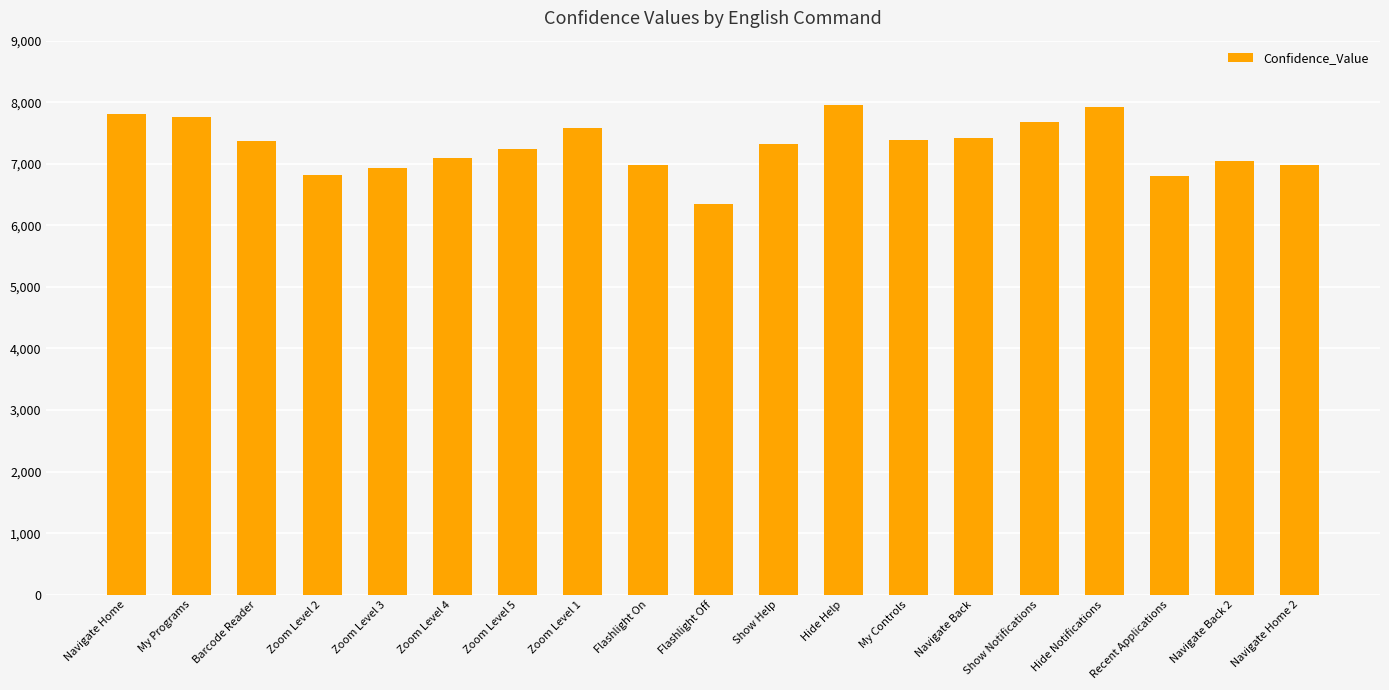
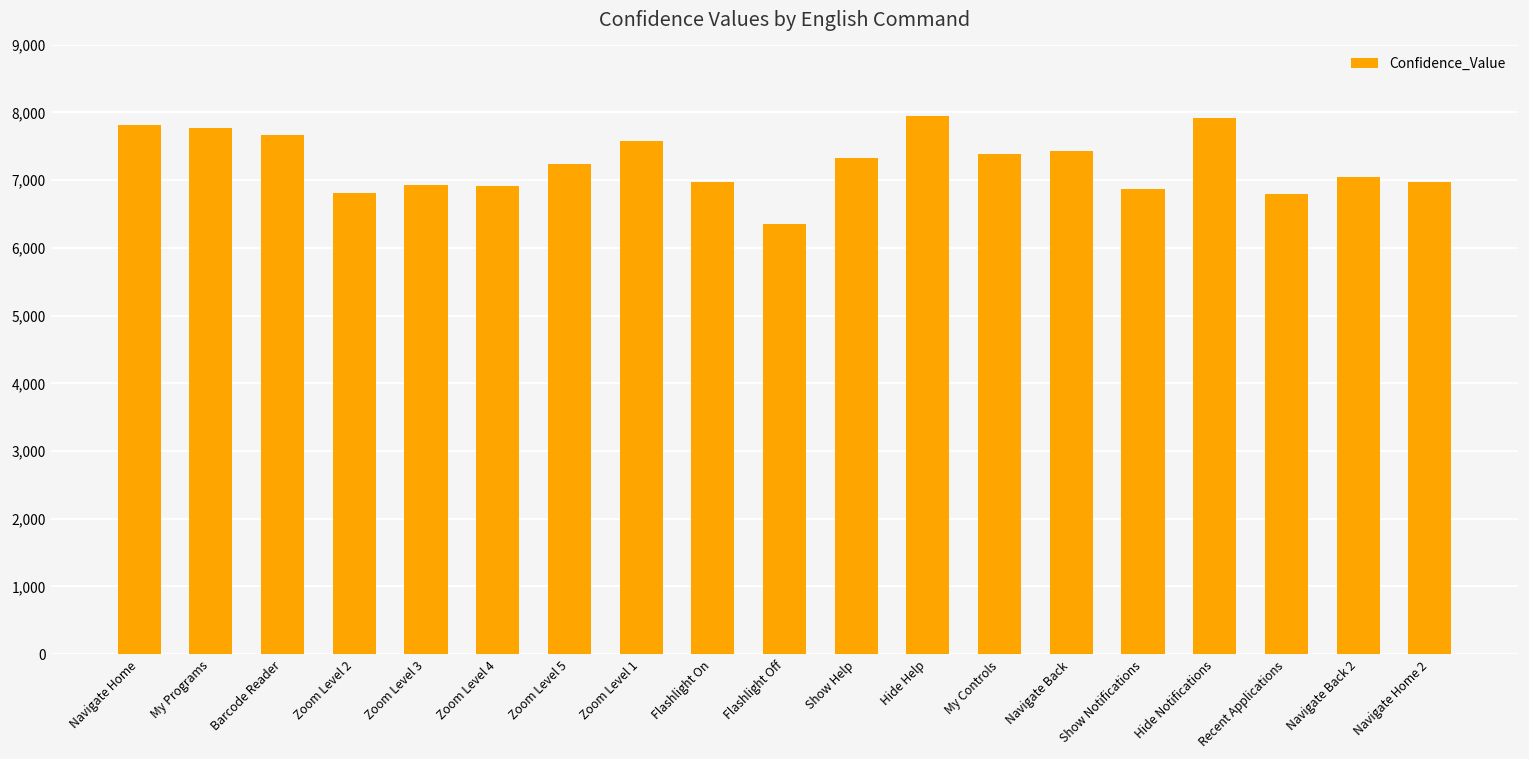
  {
    "Navigate Home": "7,800",
    "My Programs": "7,800",
-   "Barcode Reader": "7,400",
+   "Barcode Reader": "7,700",
    "Zoom Level 2": "6,800",
    "Zoom Level 3": "6,900",
-   "Zoom Level 4": "7,100",
+   "Zoom Level 4": "6,900",
    "Zoom Level 5": "7,200",
    "Zoom Level 1": "7,600",
    "Flashlight On": "7,000",
    "Flashlight Off": "6,400",
    "Show Help": "7,300",
    "Hide Help": "8,000",
    "My Controls": "7,400",
    "Navigate Back": "7,400",
-   "Show Notifications": "7,700",
+   "Show Notifications": "6,900",
    "Hide Notifications": "7,900",
    "Recent Applications": "6,800",
    "Navigate Back 2": "7,000",
    "Navigate Home 2": "7,000"
  }
